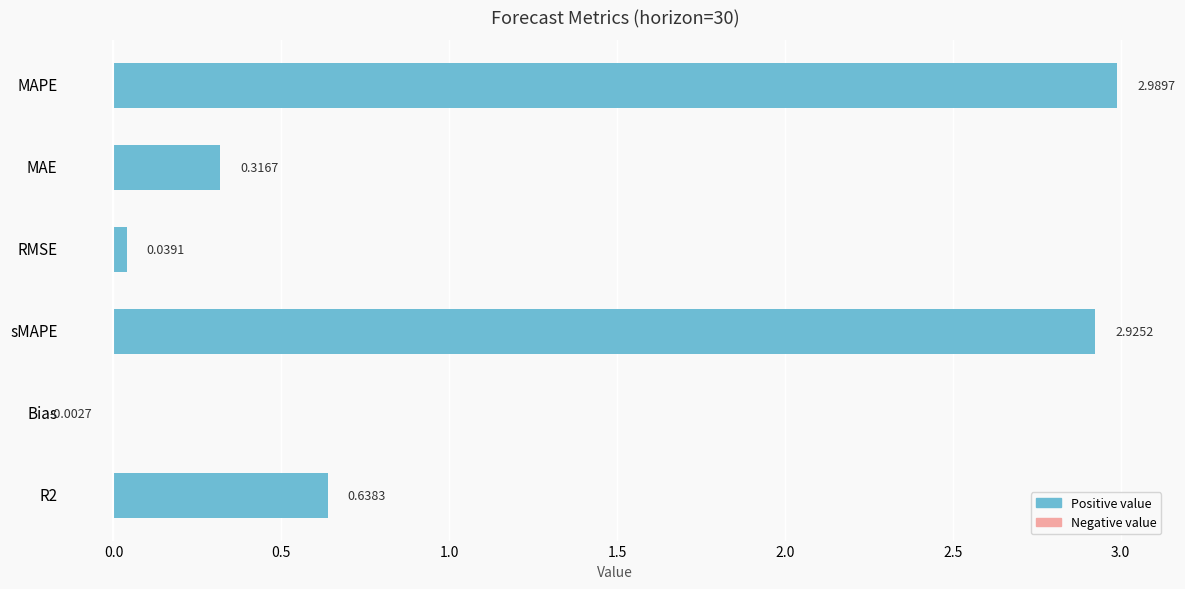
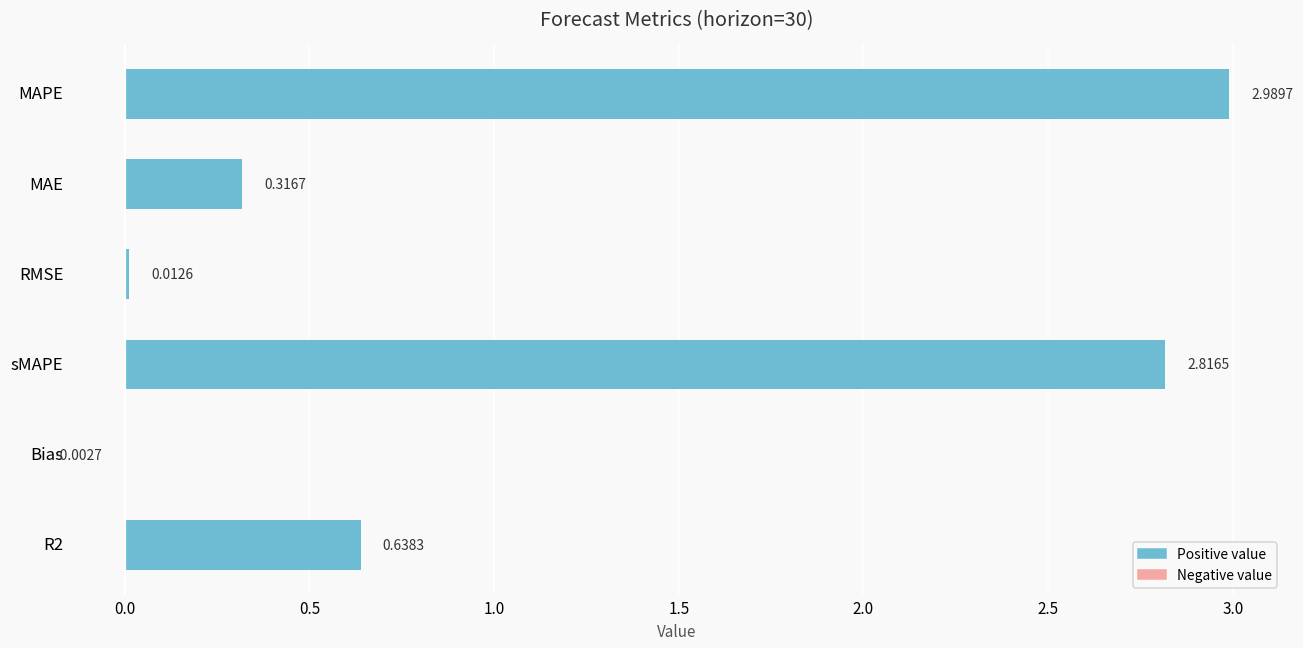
  {
    "MAPE": 2.9897,
    "MAE": 0.3167,
-   "RMSE": 0.0391,
-   "sMAPE": 2.9252,
+   "RMSE": 0.0126,
+   "sMAPE": 2.8165,
    "Bias": -0.0027,
    "R2": 0.6383
  }
